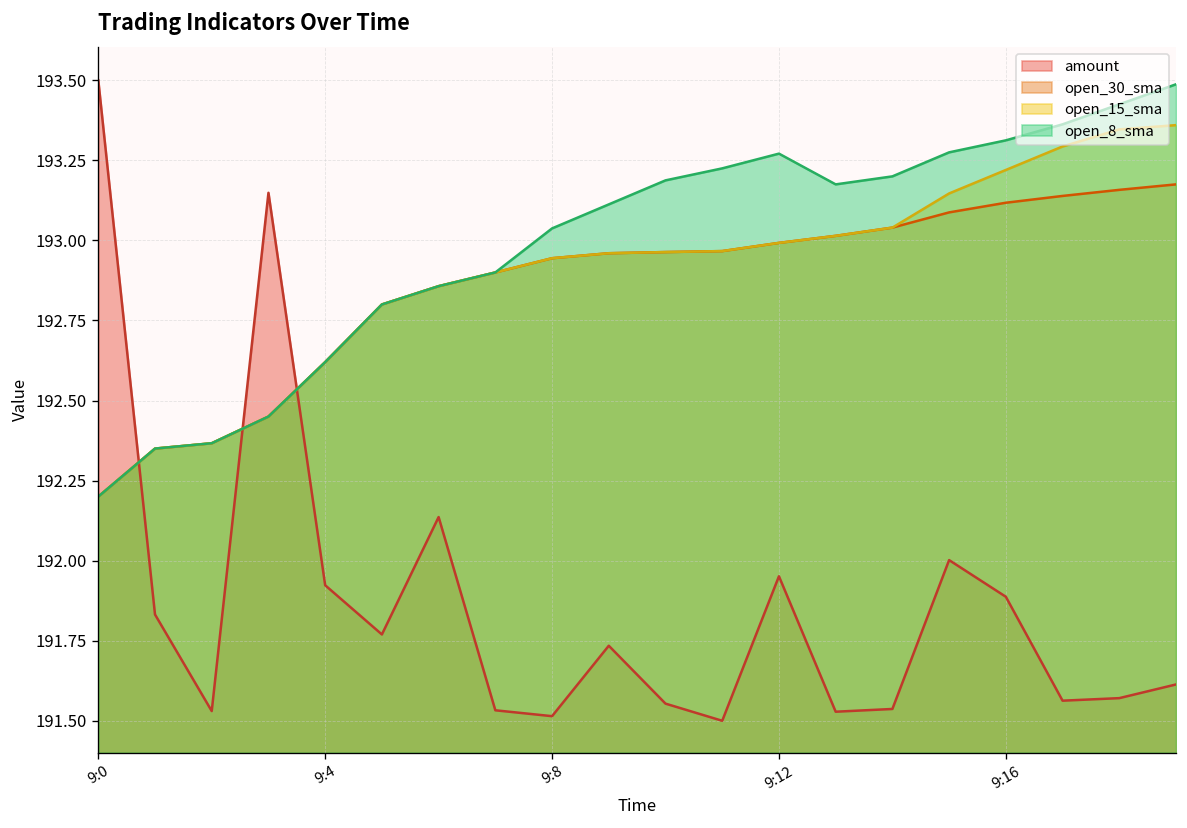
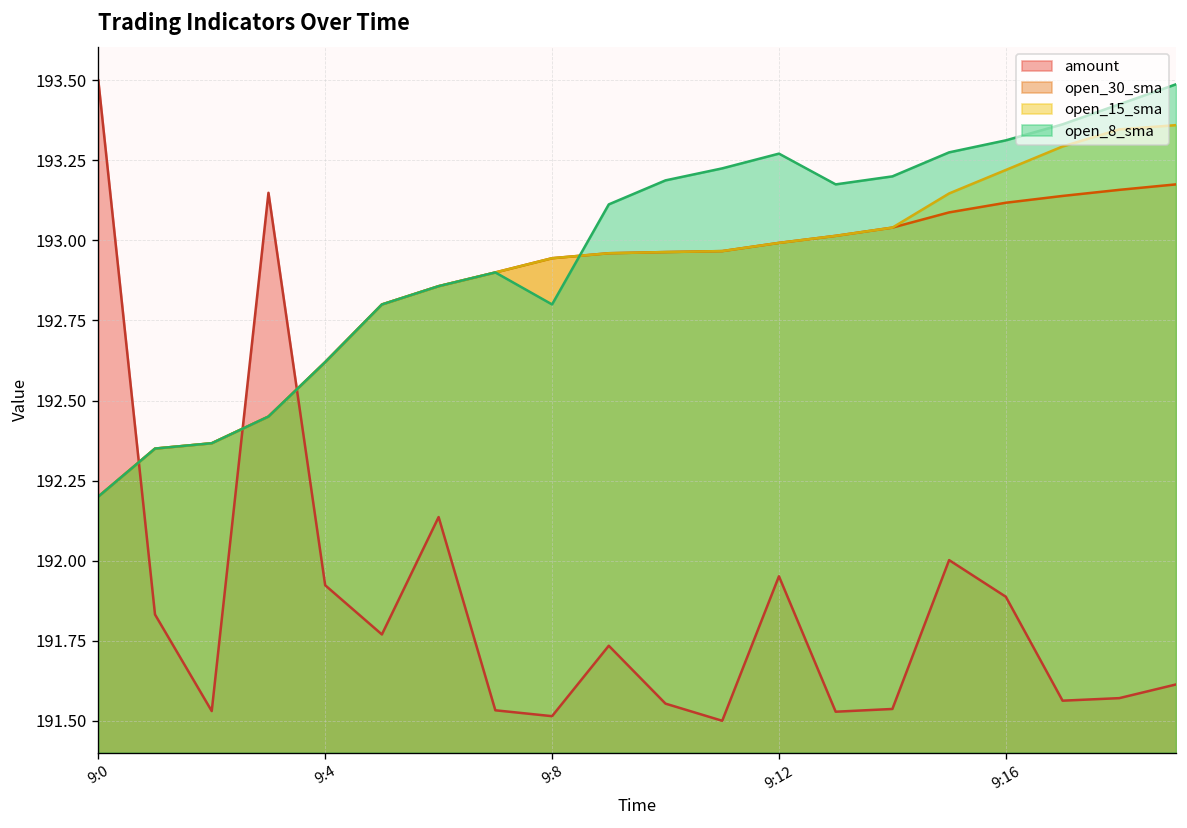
  {
    "open_8_sma": {
-     "9:8": 193.04,
+     "9:8": 192.80,
      "9:12": 193.27,
      "9:16": 193.31
    }
  }
